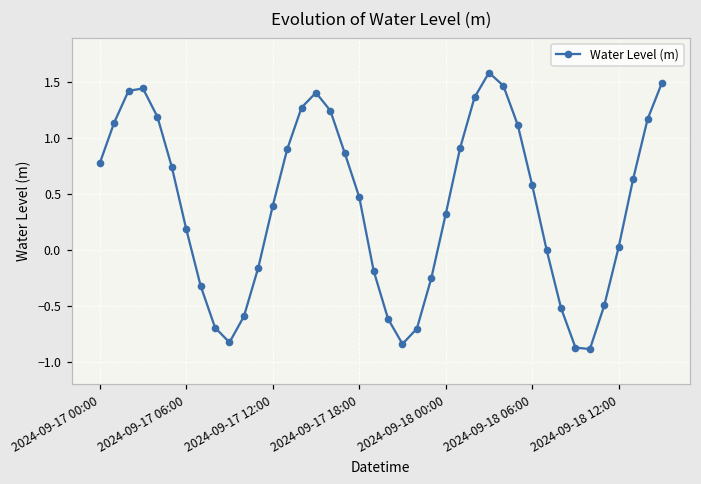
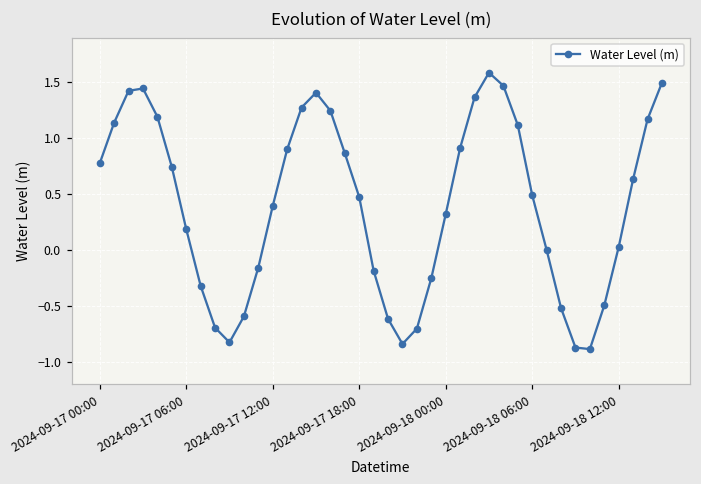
  {
    "2024-09-17 00:00": 0.77,
    "2024-09-17 06:00": 0.19,
    "2024-09-17 12:00": 0.39,
    "2024-09-17 18:00": 0.47,
    "2024-09-18 00:00": 0.32,
-   "2024-09-18 06:00": 0.58,
+   "2024-09-18 06:00": 0.49,
    "2024-09-18 12:00": 0.03
  }
